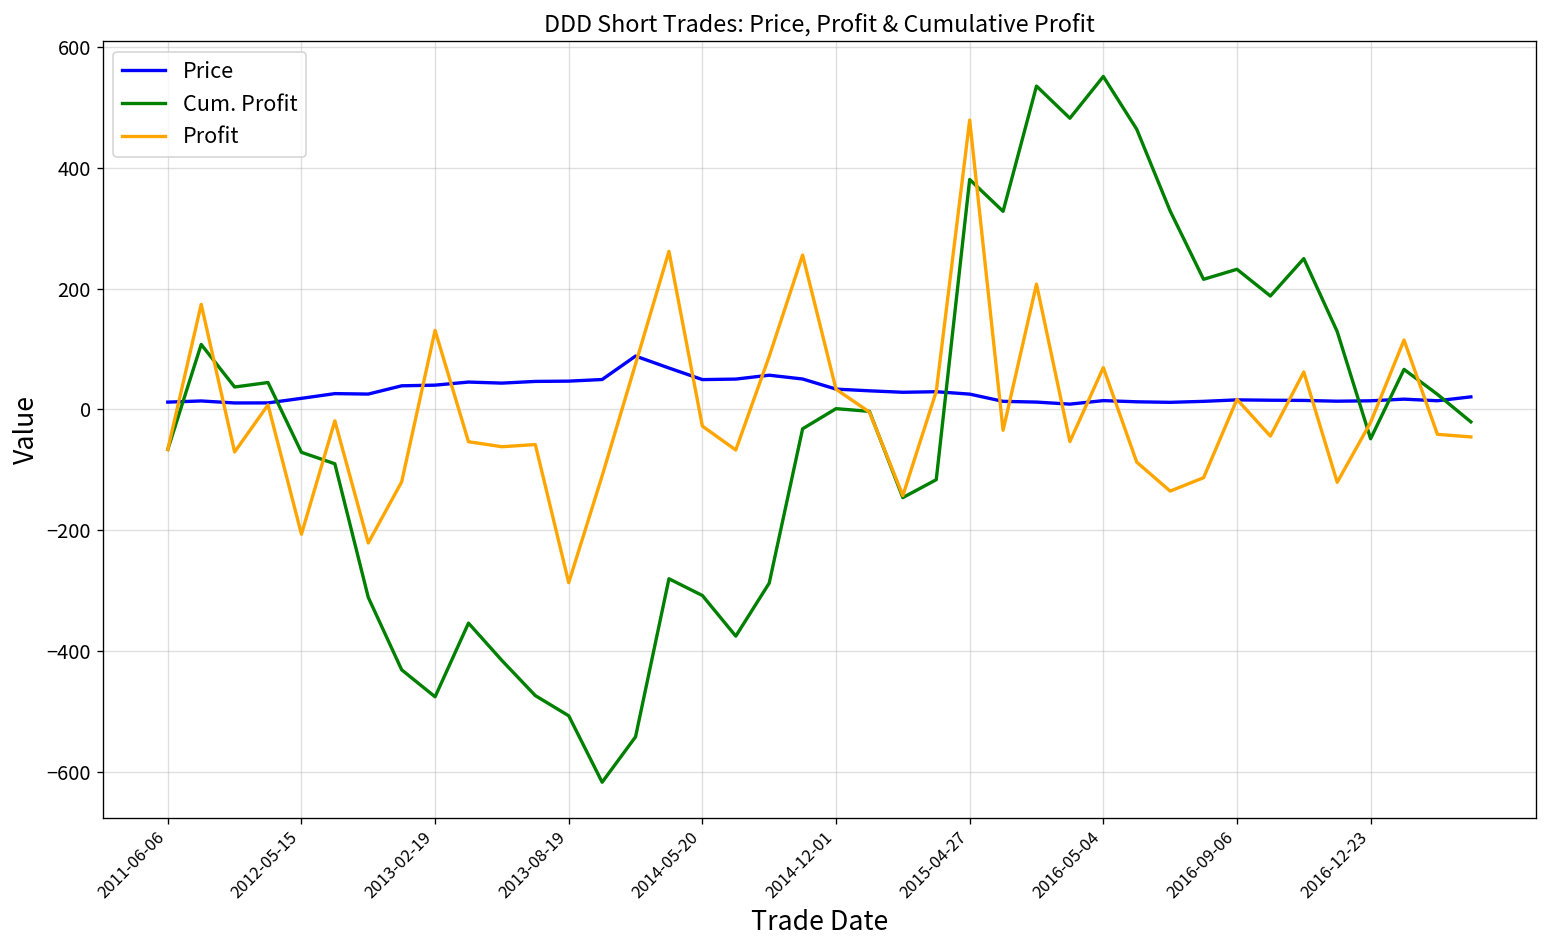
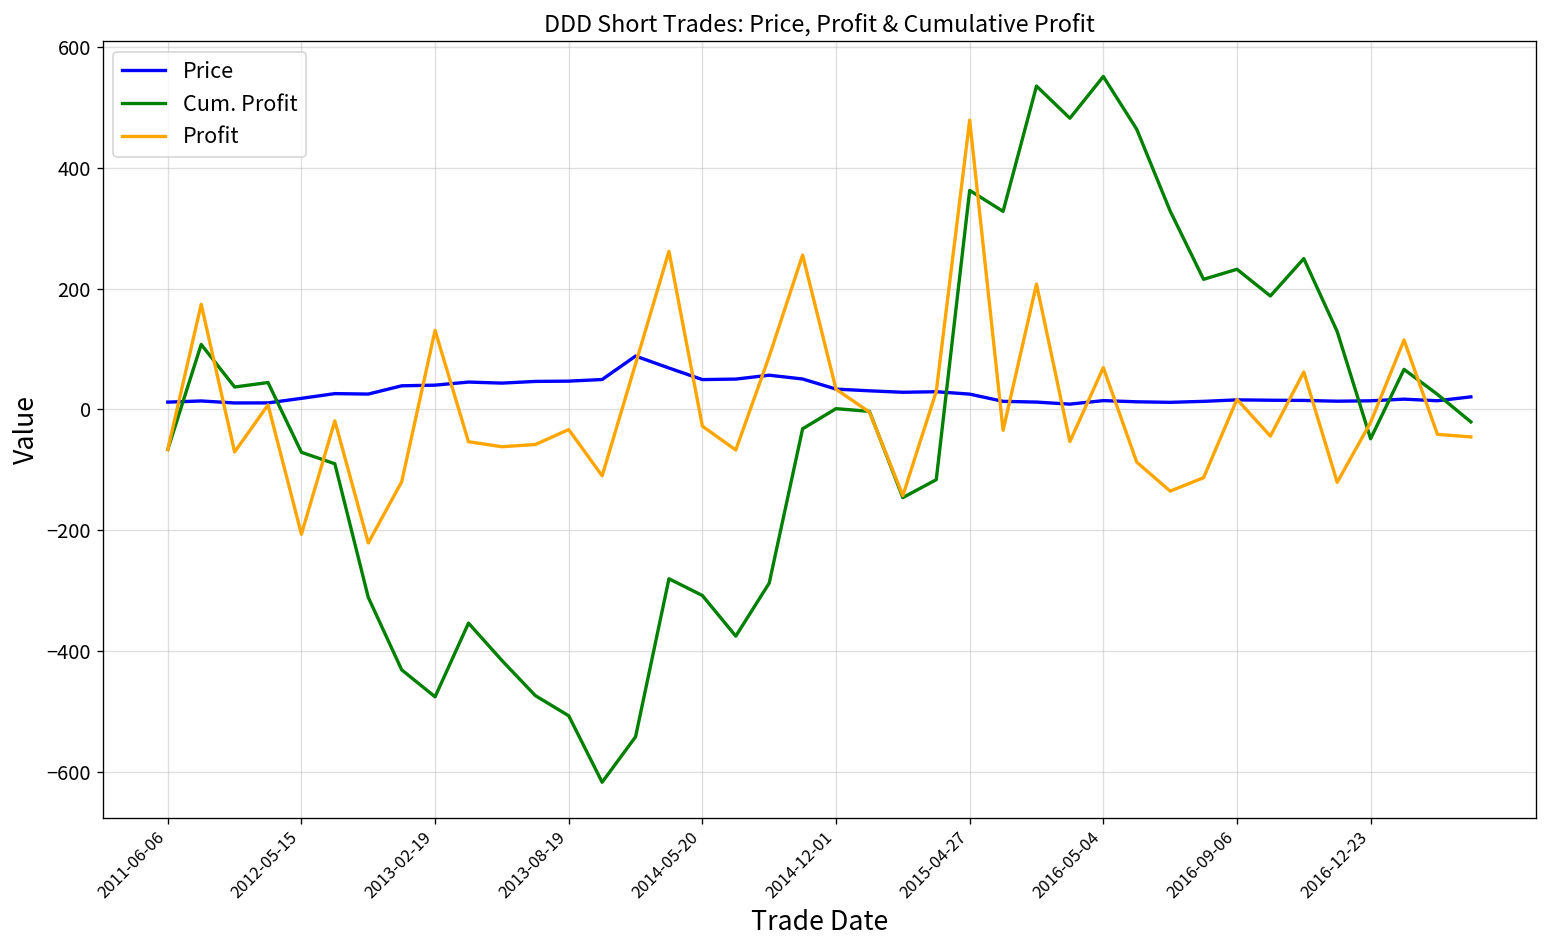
  {
    "Price": {
      "2011-06-06": 10,
      "2012-05-15": 20,
      "2013-02-19": 40,
      "2013-08-19": 50,
      "2014-05-20": 50,
      "2015-04-27": 30,
      "2016-05-04": 10,
      "2016-12-23": 10
    },
    "Cum. Profit": {
      "2012-05-15": -70,
      "2013-02-19": -480,
      "2013-08-19": -510,
      "2014-05-20": -310,
      "2014-12-01": 0,
-     "2015-04-27": 380,
+     "2015-04-27": 360,
      "2016-05-04": 550,
      "2016-09-06": 230,
      "2016-12-23": -50
    },
    "Profit": {
      "2012-05-15": -210,
      "2013-02-19": 130,
-     "2013-08-19": -290,
+     "2013-08-19": -30,
      "2014-05-20": -30,
      "2015-04-27": 480,
      "2016-05-04": 70,
      "2016-12-23": -20
    }
  }
